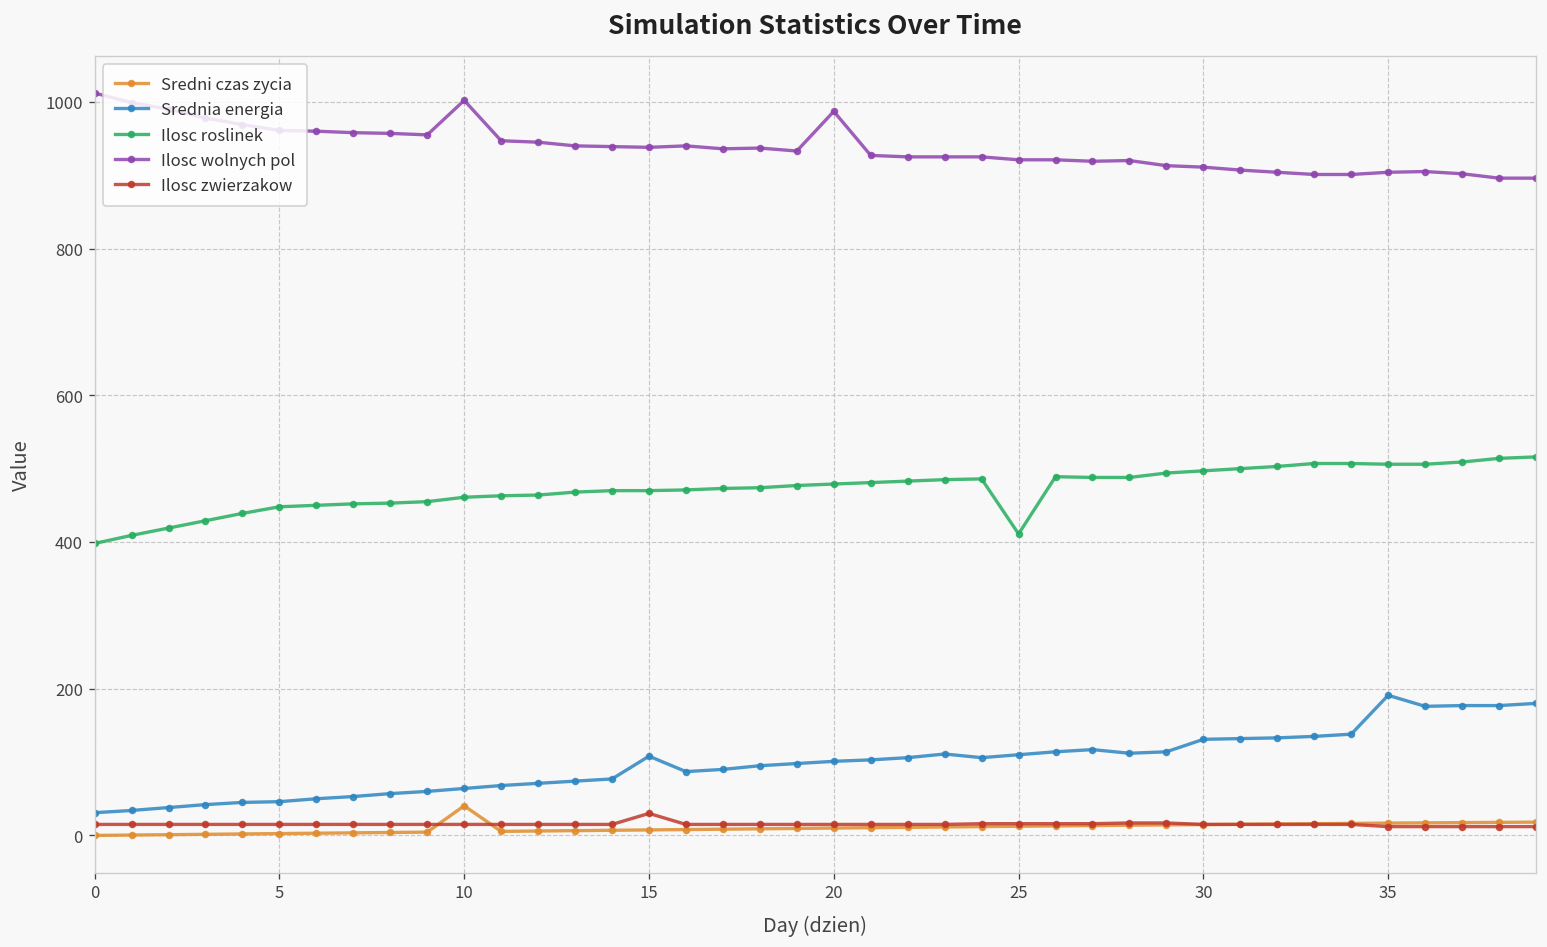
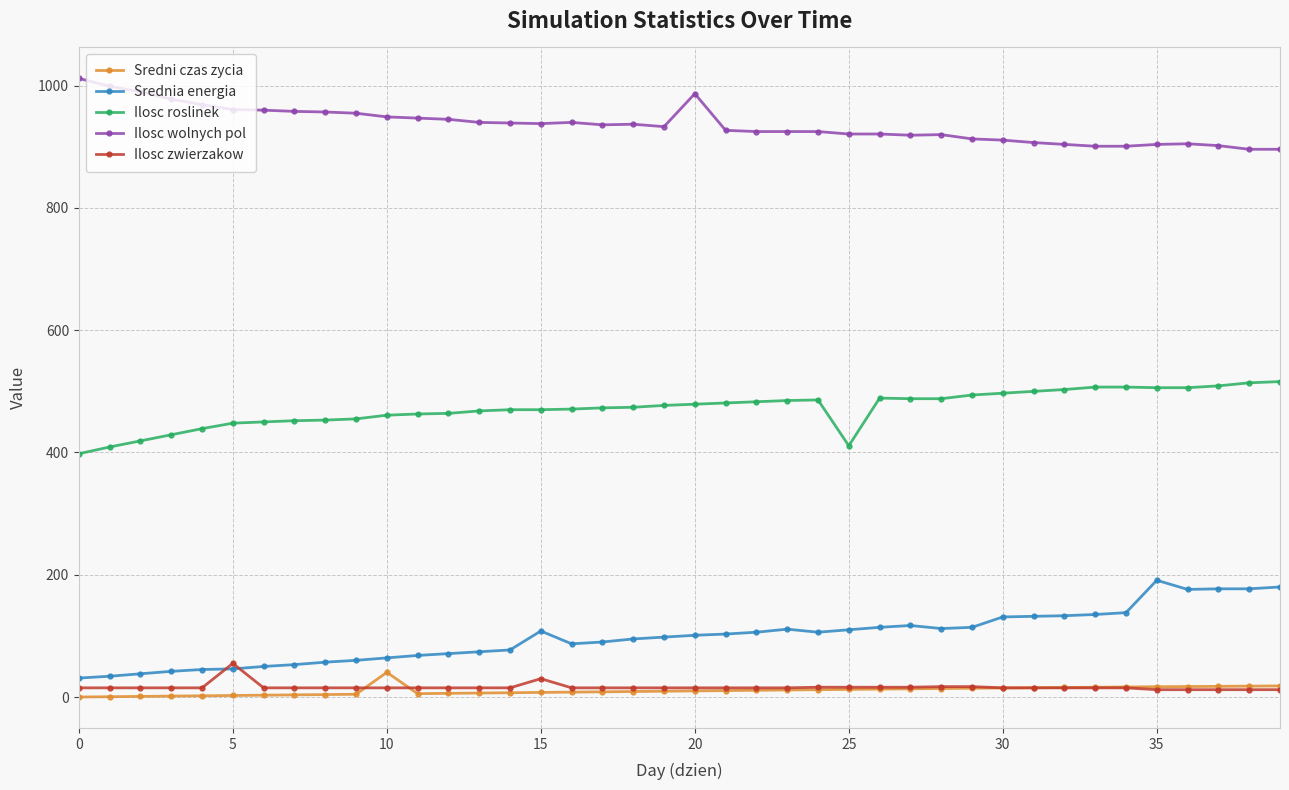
  {
    "Sredni czas zycia": {
      "0": 0,
      "5": 0,
      "10": 40,
      "15": 10,
      "20": 10,
      "35": 20
    },
    "Srednia energia": {
      "0": 30,
      "5": 50,
      "10": 60,
      "15": 110,
      "20": 100,
      "25": 110,
      "30": 130,
      "35": 190
    },
    "Ilosc roslinek": {
      "0": 400,
      "5": 450,
      "10": 460,
      "15": 470,
      "20": 480,
      "25": 410,
      "30": 500,
      "35": 510
    },
    "Ilosc wolnych pol": {
      "0": 1010,
-     "10": 1000,
+     "10": 950,
      "15": 940,
      "20": 990,
      "25": 920,
      "30": 910,
      "35": 900
    },
    "Ilosc zwierzakow": {
      "0": 20,
-     "5": 20,
+     "5": 60,
      "10": 20,
      "15": 30,
      "20": 20,
      "35": 10
    }
  }
